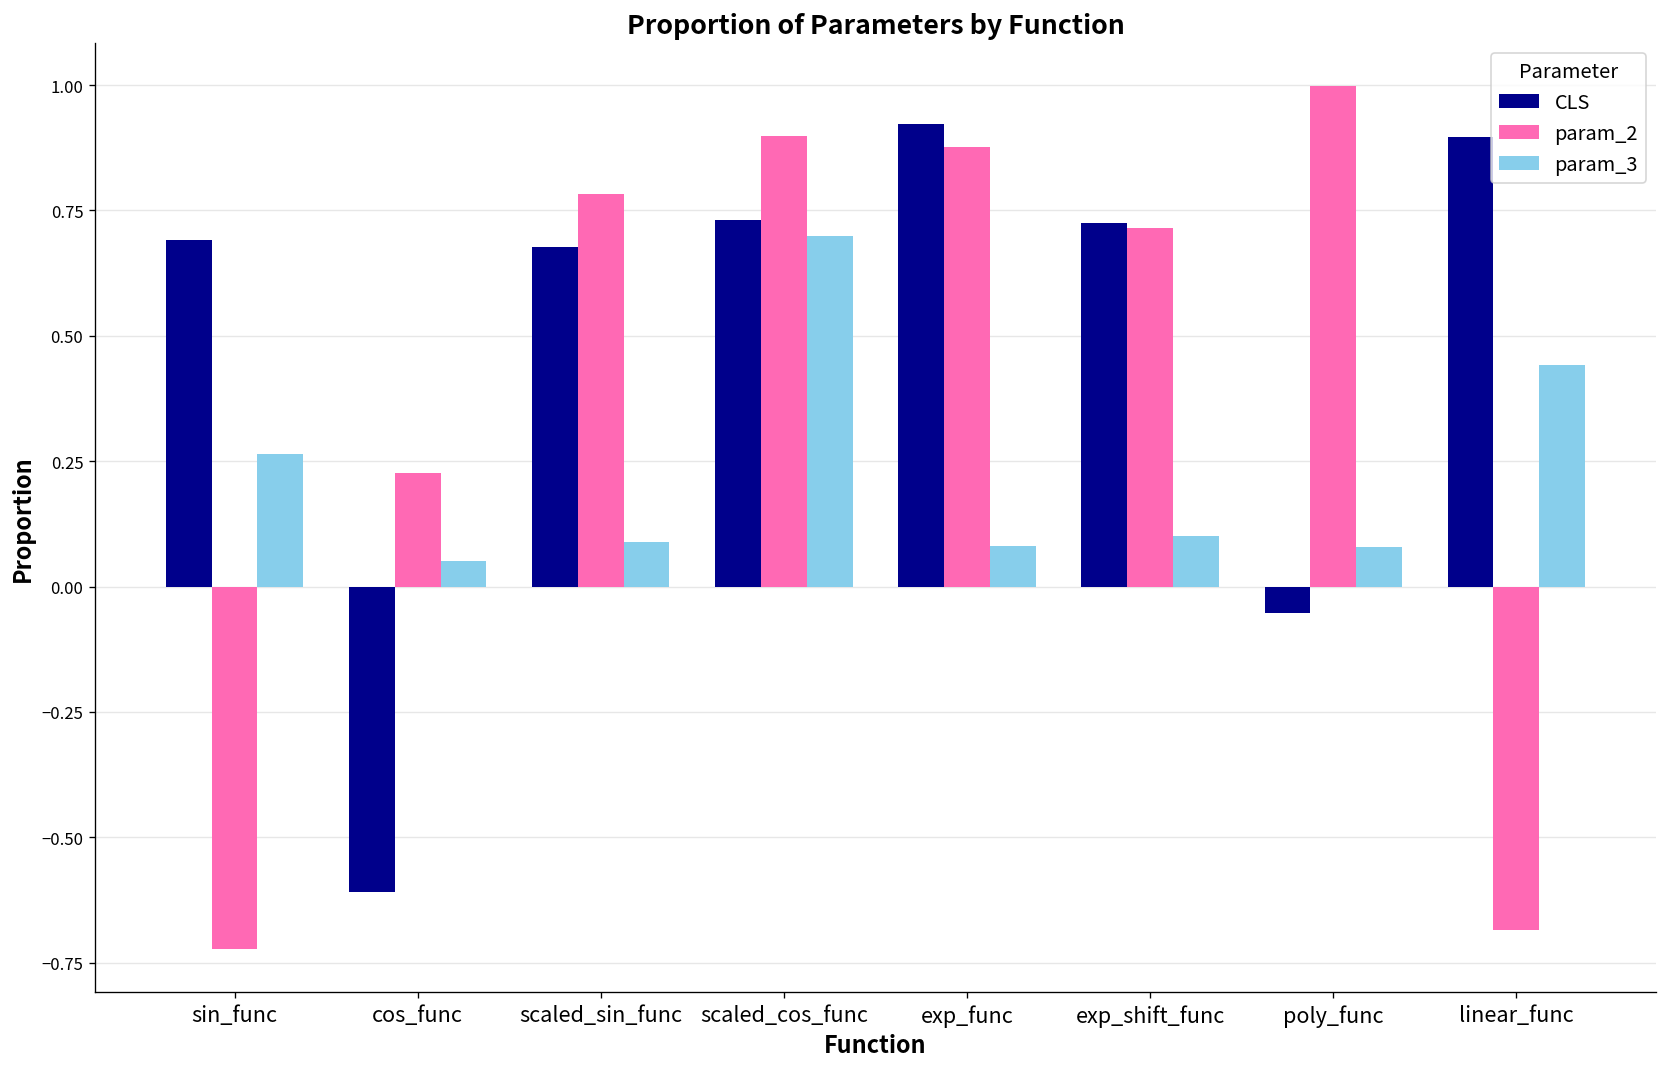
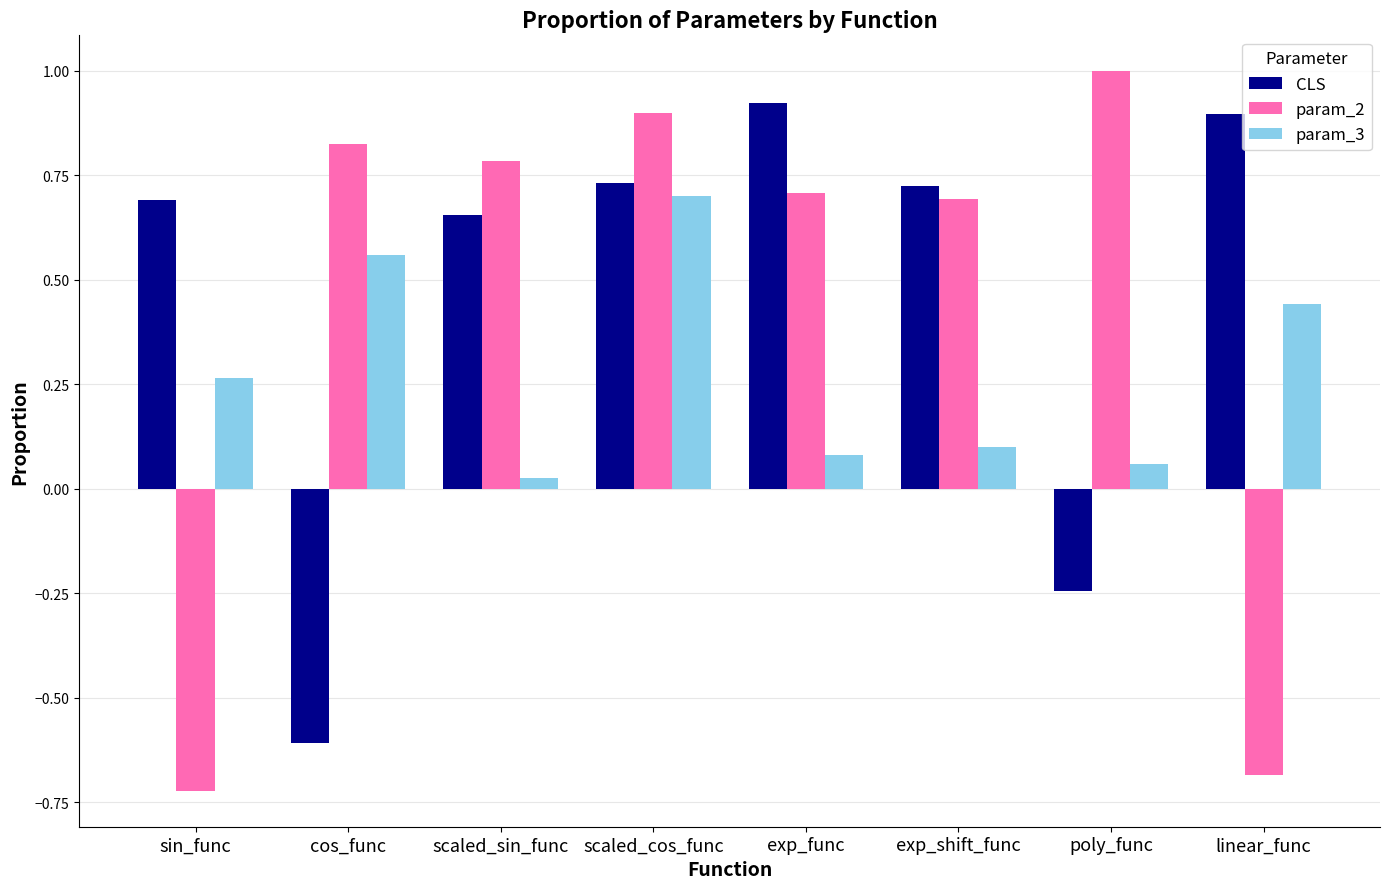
  {
    "CLS": {
      "sin_func": 0.69,
      "cos_func": -0.61,
-     "scaled_sin_func": 0.68,
+     "scaled_sin_func": 0.66,
      "scaled_cos_func": 0.73,
      "exp_func": 0.92,
      "exp_shift_func": 0.72,
-     "poly_func": -0.05,
+     "poly_func": -0.25,
      "linear_func": 0.90
    },
    "param_2": {
      "sin_func": -0.72,
-     "cos_func": 0.23,
+     "cos_func": 0.82,
      "scaled_sin_func": 0.78,
      "scaled_cos_func": 0.90,
-     "exp_func": 0.88,
-     "exp_shift_func": 0.72,
+     "exp_func": 0.71,
+     "exp_shift_func": 0.69,
      "poly_func": 1.00,
      "linear_func": -0.68
    },
    "param_3": {
      "sin_func": 0.26,
-     "cos_func": 0.05,
-     "scaled_sin_func": 0.09,
+     "cos_func": 0.56,
+     "scaled_sin_func": 0.03,
      "scaled_cos_func": 0.70,
      "exp_func": 0.08,
      "exp_shift_func": 0.10,
-     "poly_func": 0.08,
+     "poly_func": 0.06,
      "linear_func": 0.44
    }
  }
